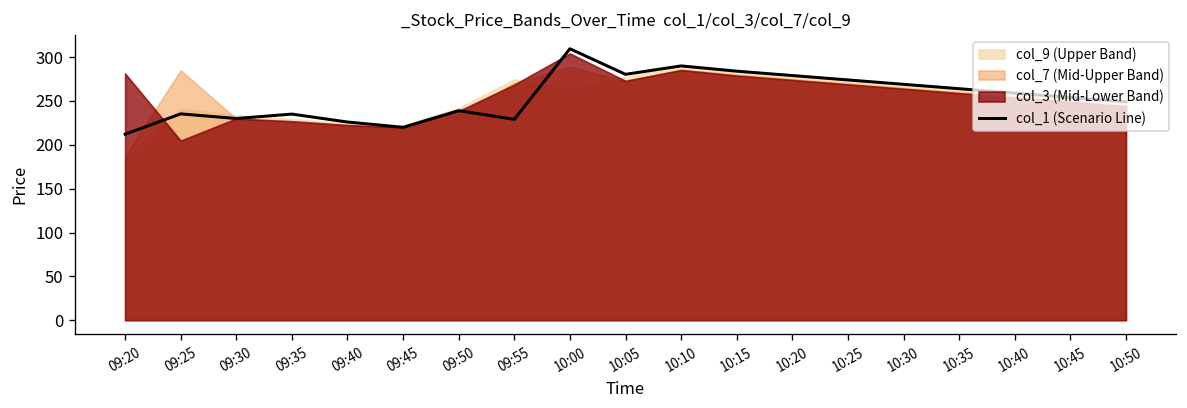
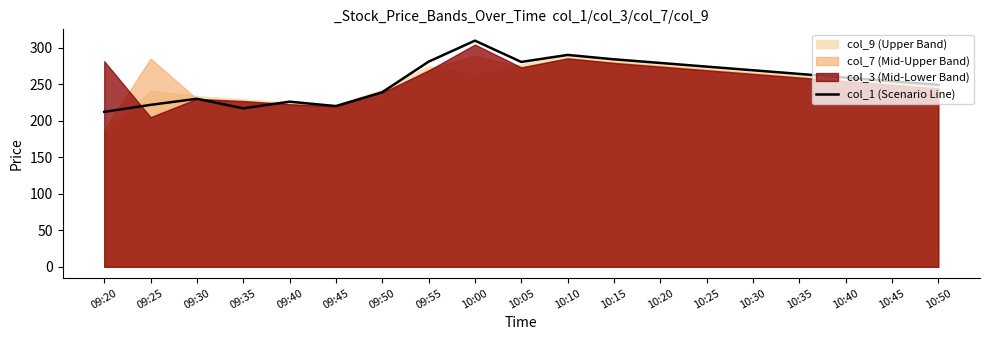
  {
    "col_1 (Scenario Line)": {
      "09:20": 210,
-     "09:25": 240,
-     "09:35": 240,
-     "09:55": 230,
+     "09:25": 220,
+     "09:35": 220,
+     "09:55": 280,
      "10:00": 310,
      "10:05": 280
    },
    "col_9 (Upper Band)": {
      "09:20": 180,
      "09:25": 240,
      "09:30": 230,
      "09:55": 270,
      "10:00": 260,
      "10:05": 280
    },
    "col_7 (Mid-Upper Band)": {
      "09:20": 190,
      "09:25": 290,
      "09:50": 230,
      "10:00": 290
    },
    "col_3 (Mid-Lower Band)": {
      "09:20": 280,
      "09:25": 200,
      "10:00": 300
    }
  }
